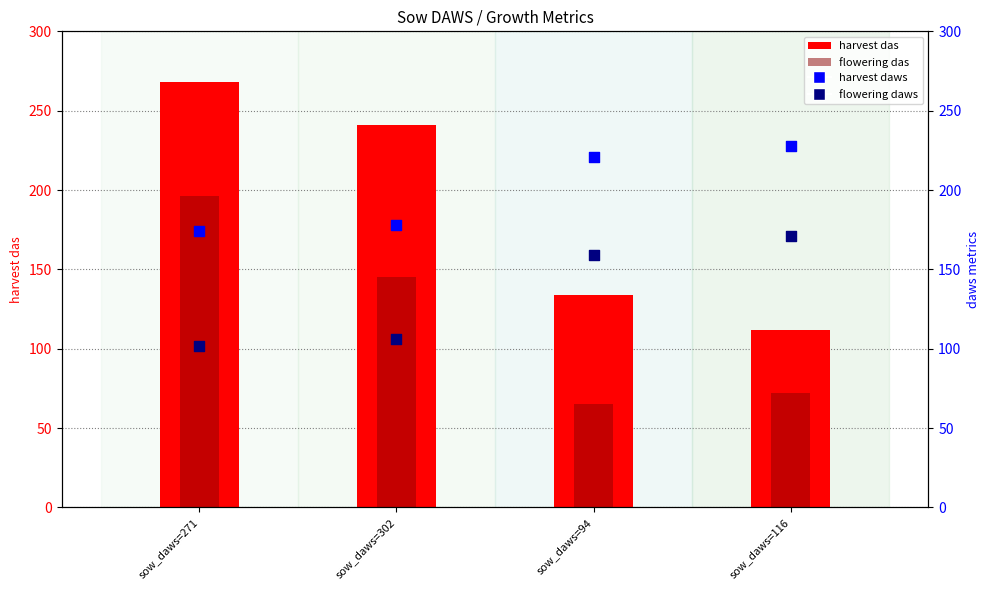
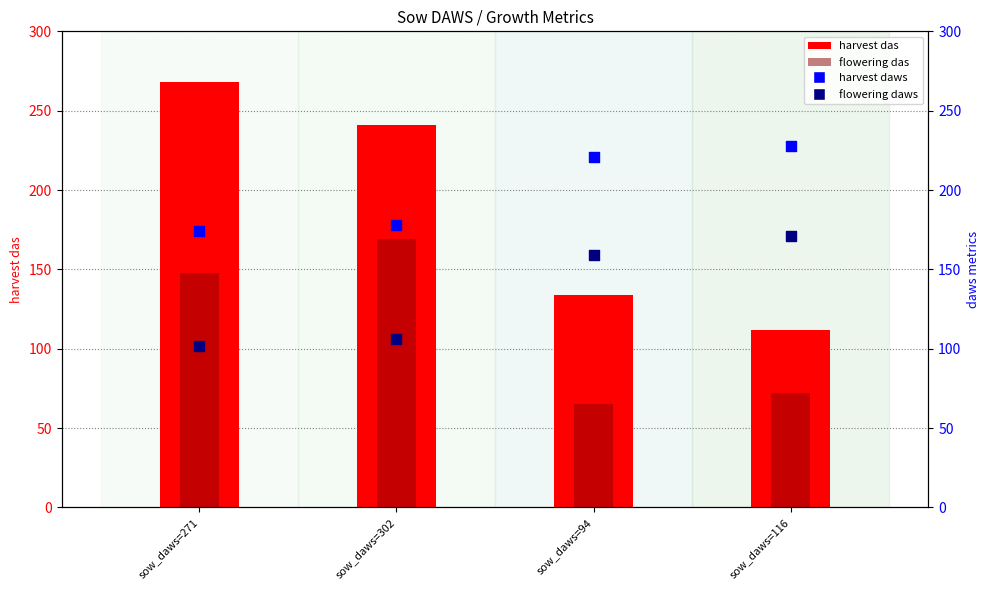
  {
    "harvest das": {
      "sow_daws=271": 268,
      "sow_daws=302": 241,
      "sow_daws=94": 134,
      "sow_daws=116": 112
    },
    "flowering das": {
-     "sow_daws=271": 196,
-     "sow_daws=302": 145
+     "sow_daws=271": 148,
+     "sow_daws=302": 169
    }
  }
